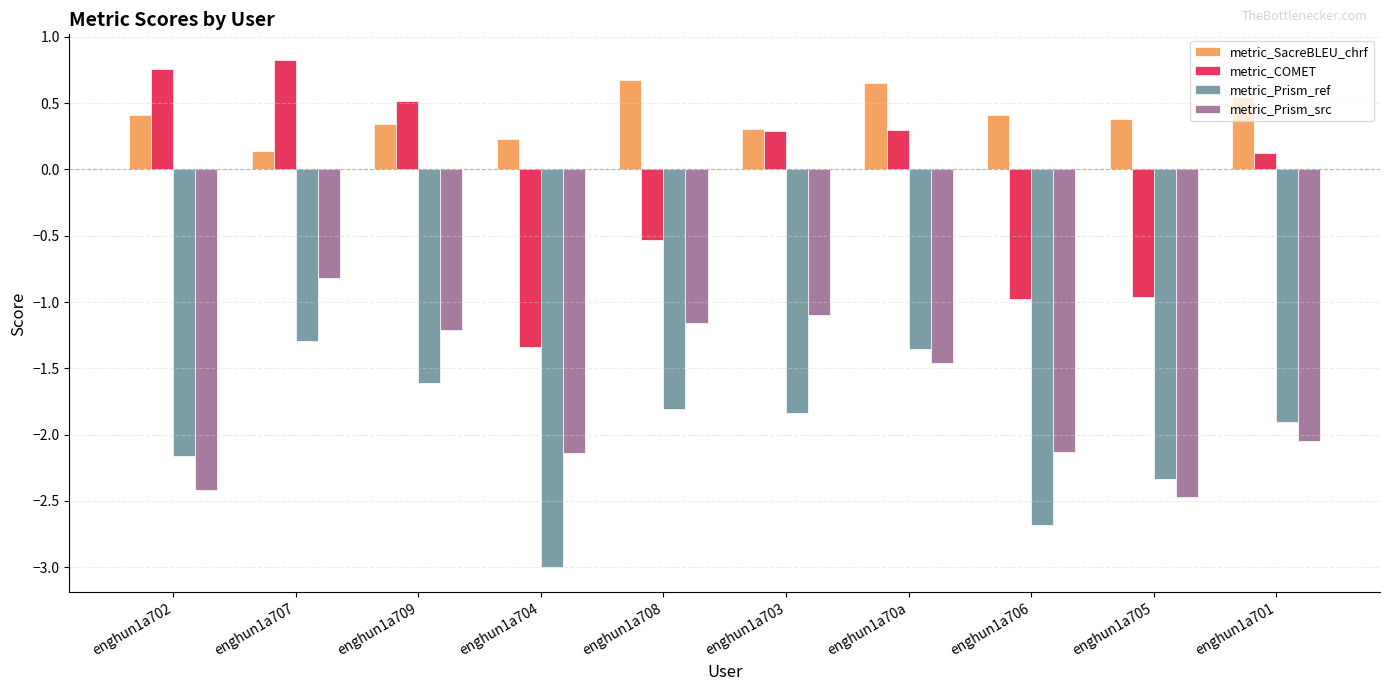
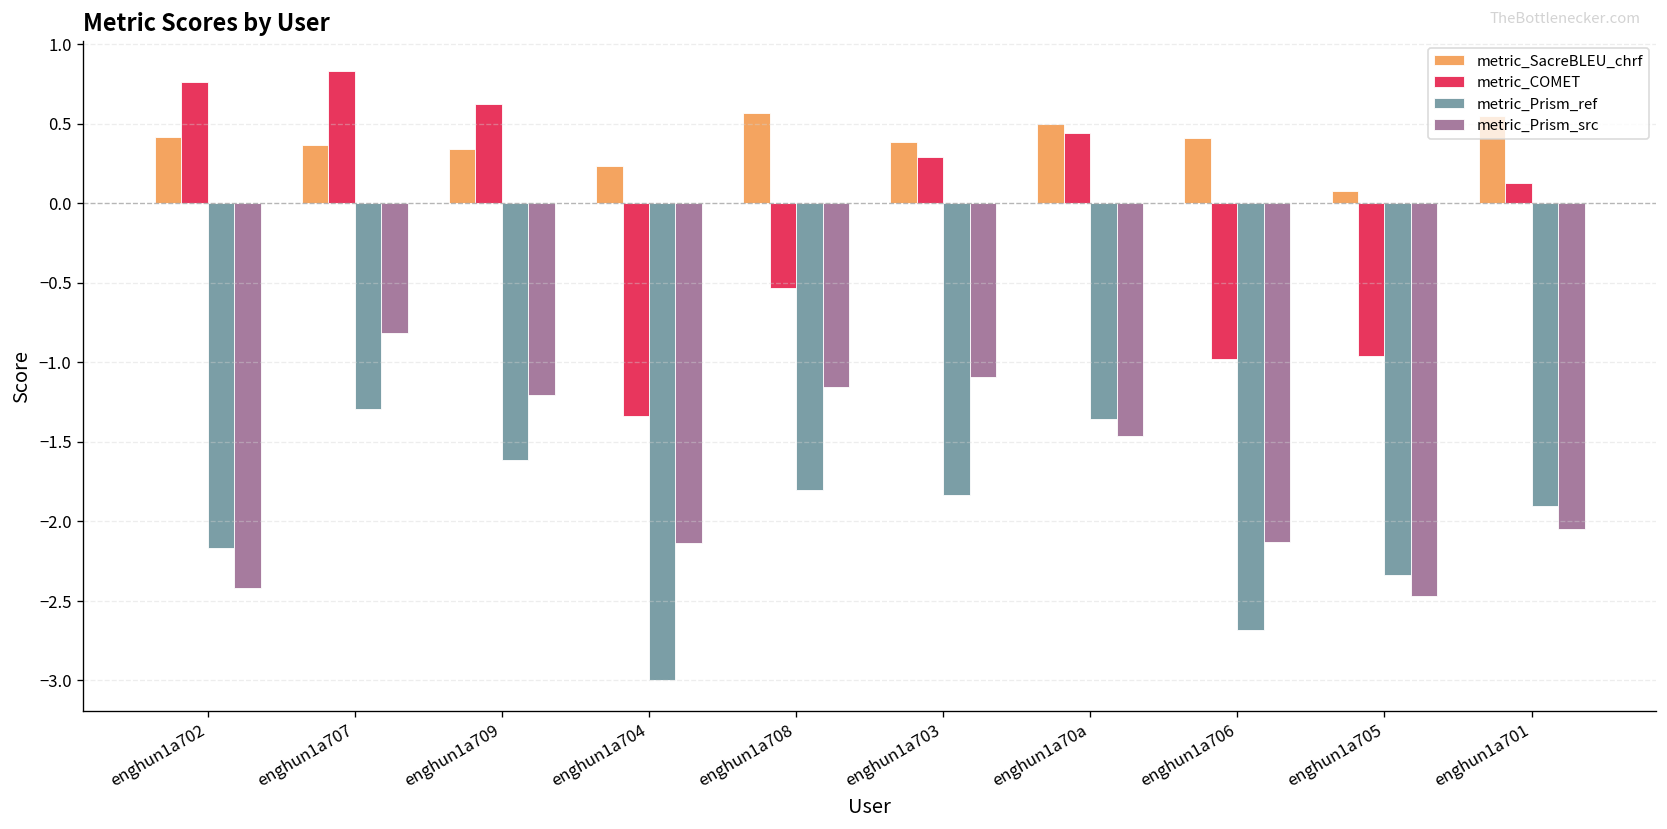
  {
    "metric_SacreBLEU_chrf": {
      "enghun1a702": 0.41,
-     "enghun1a707": 0.14,
+     "enghun1a707": 0.36,
      "enghun1a709": 0.34,
      "enghun1a704": 0.23,
-     "enghun1a708": 0.68,
-     "enghun1a703": 0.31,
-     "enghun1a70a": 0.65,
+     "enghun1a708": 0.57,
+     "enghun1a703": 0.39,
+     "enghun1a70a": 0.50,
      "enghun1a706": 0.41,
-     "enghun1a705": 0.38
+     "enghun1a705": 0.07
    },
    "metric_COMET": {
      "enghun1a702": 0.76,
      "enghun1a707": 0.83,
-     "enghun1a709": 0.51,
+     "enghun1a709": 0.62,
      "enghun1a704": -1.34,
      "enghun1a708": -0.53,
      "enghun1a703": 0.29,
-     "enghun1a70a": 0.29,
+     "enghun1a70a": 0.44,
      "enghun1a706": -0.98,
      "enghun1a705": -0.96,
      "enghun1a701": 0.13
    }
  }
